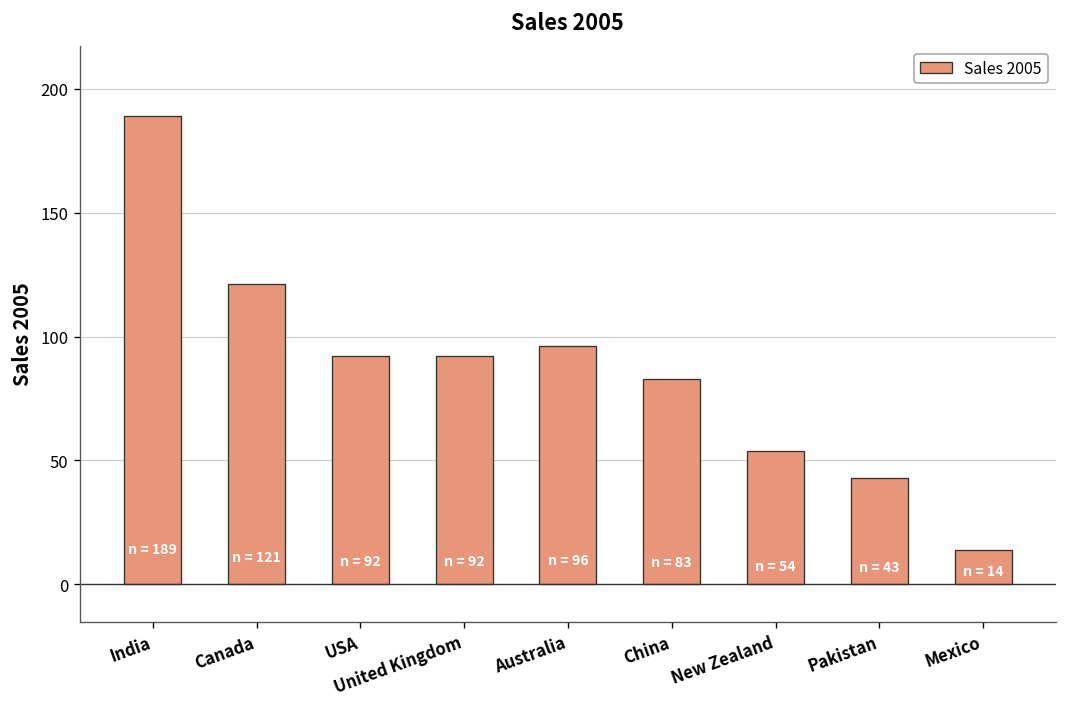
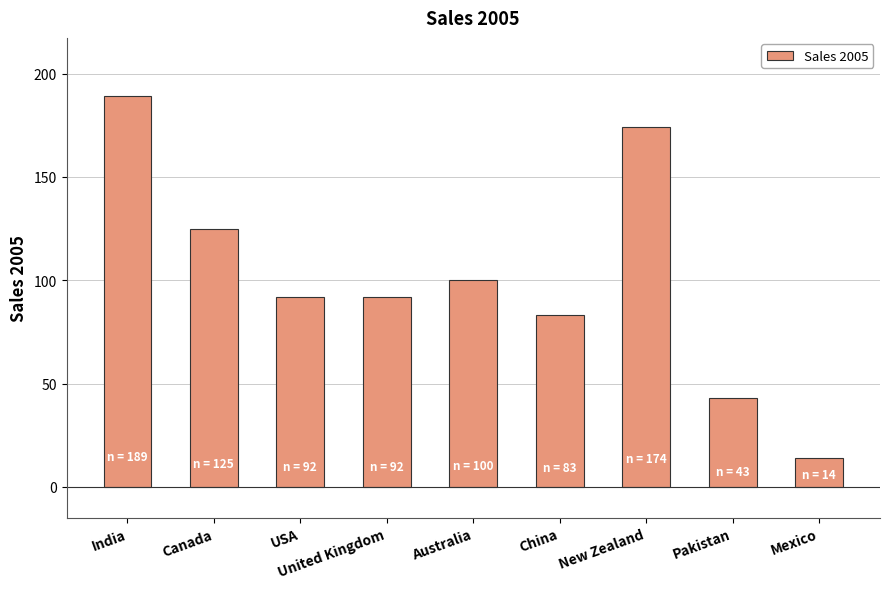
  {
    "India": 189,
-   "Canada": 121,
+   "Canada": 125,
    "USA": 92,
    "United Kingdom": 92,
-   "Australia": 96,
+   "Australia": 100,
    "China": 83,
-   "New Zealand": 54,
+   "New Zealand": 174,
    "Pakistan": 43,
    "Mexico": 14
  }
